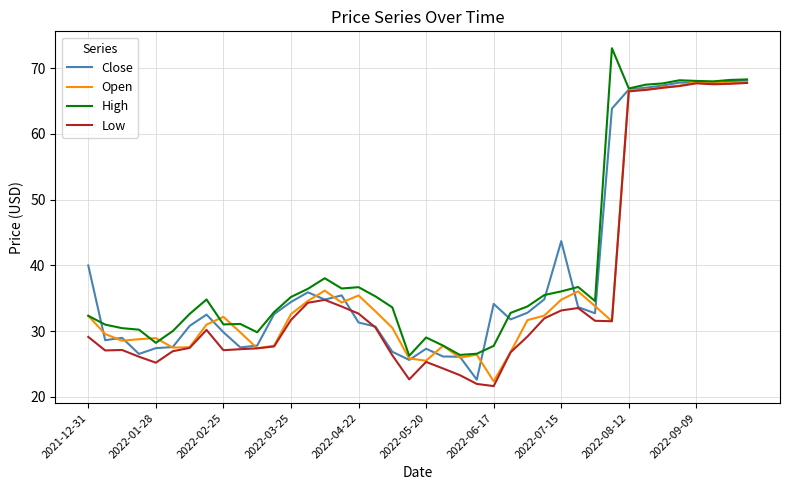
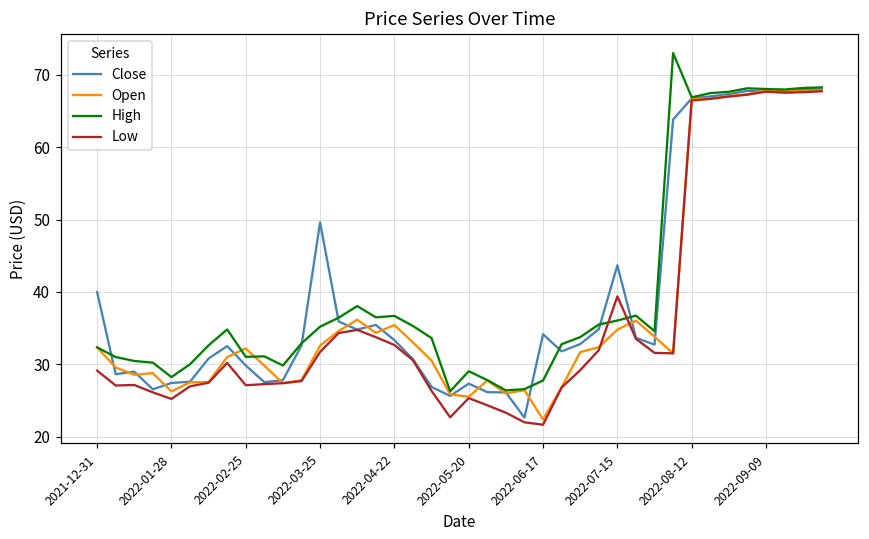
  {
    "Close": {
      "2021-12-31": 40,
      "2022-01-28": 27,
      "2022-02-25": 30,
-     "2022-03-25": 34,
-     "2022-04-22": 31,
+     "2022-03-25": 50,
+     "2022-04-22": 33,
      "2022-05-20": 27,
      "2022-06-17": 34,
      "2022-07-15": 44
    },
    "Open": {
-     "2022-01-28": 29,
+     "2022-01-28": 26,
      "2022-02-25": 32,
      "2022-03-25": 33,
      "2022-04-22": 35,
      "2022-06-17": 22,
      "2022-07-15": 35
    },
    "High": {
      "2022-01-28": 28,
      "2022-02-25": 31,
      "2022-03-25": 35,
      "2022-04-22": 37,
      "2022-05-20": 29,
      "2022-06-17": 28,
      "2022-07-15": 36
    },
    "Low": {
      "2021-12-31": 29,
      "2022-01-28": 25,
      "2022-02-25": 27,
      "2022-03-25": 32,
      "2022-04-22": 33,
      "2022-06-17": 22,
-     "2022-07-15": 33
+     "2022-07-15": 39
    }
  }
